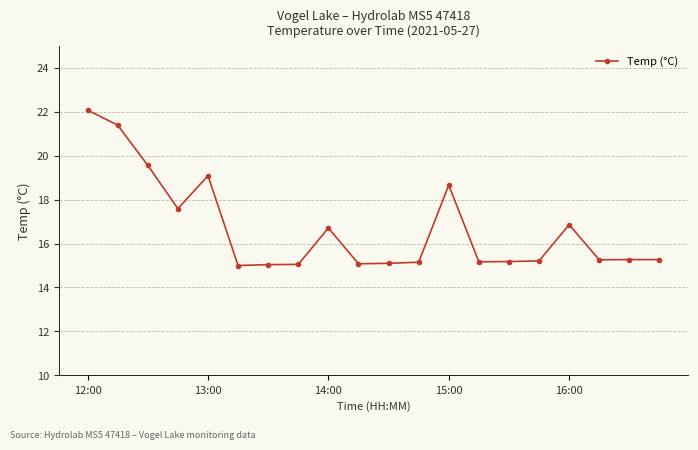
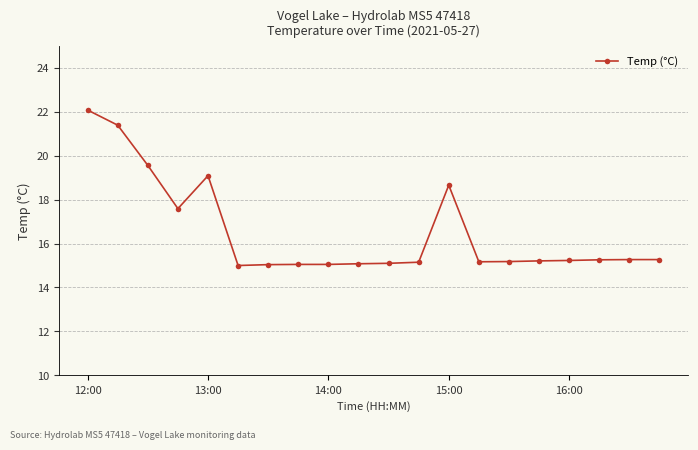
  {
    "12:00": 22.1,
    "13:00": 19.1,
-   "14:00": 16.7,
+   "14:00": 15.1,
    "15:00": 18.7,
-   "16:00": 16.9
+   "16:00": 15.2
  }
